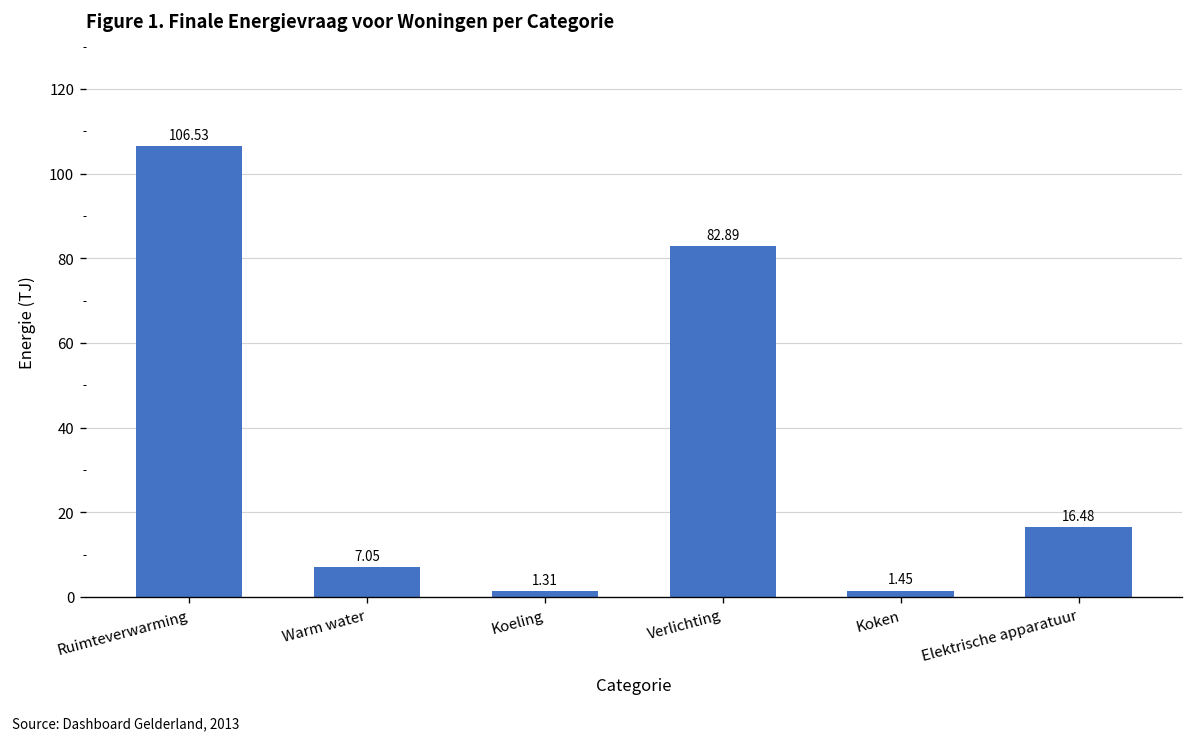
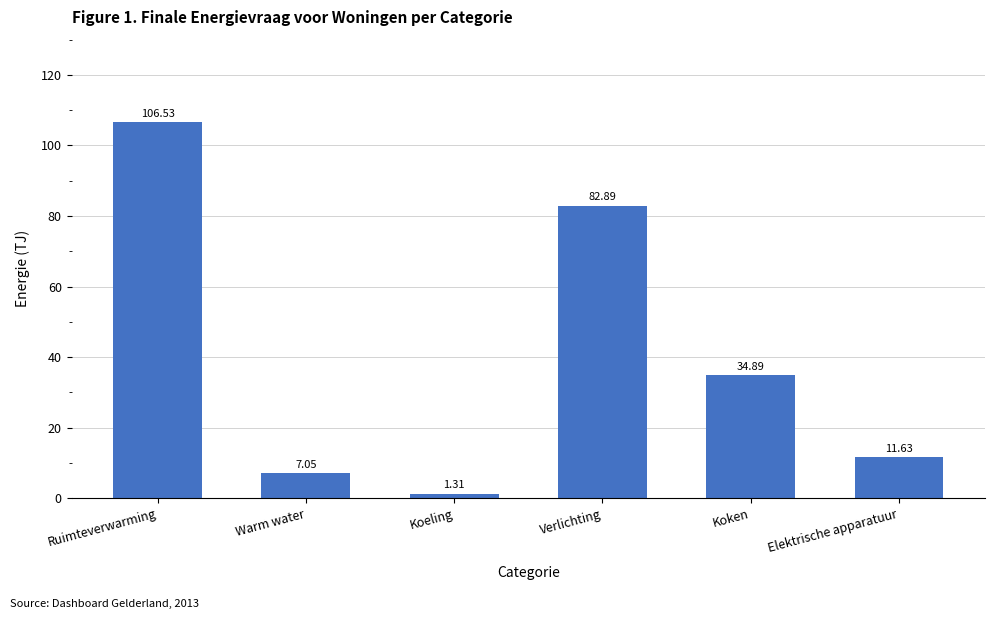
  {
    "Ruimteverwarming": 106.53,
    "Warm water": 7.05,
    "Koeling": 1.31,
    "Verlichting": 82.89,
-   "Koken": 1.45,
-   "Elektrische apparatuur": 16.48
+   "Koken": 34.89,
+   "Elektrische apparatuur": 11.63
  }
